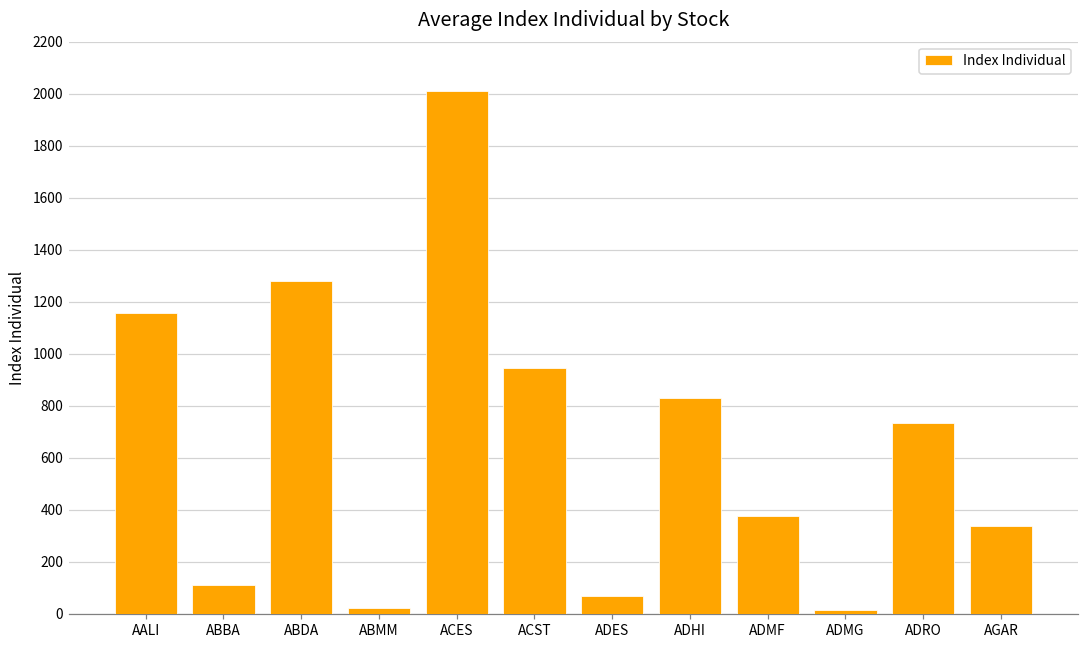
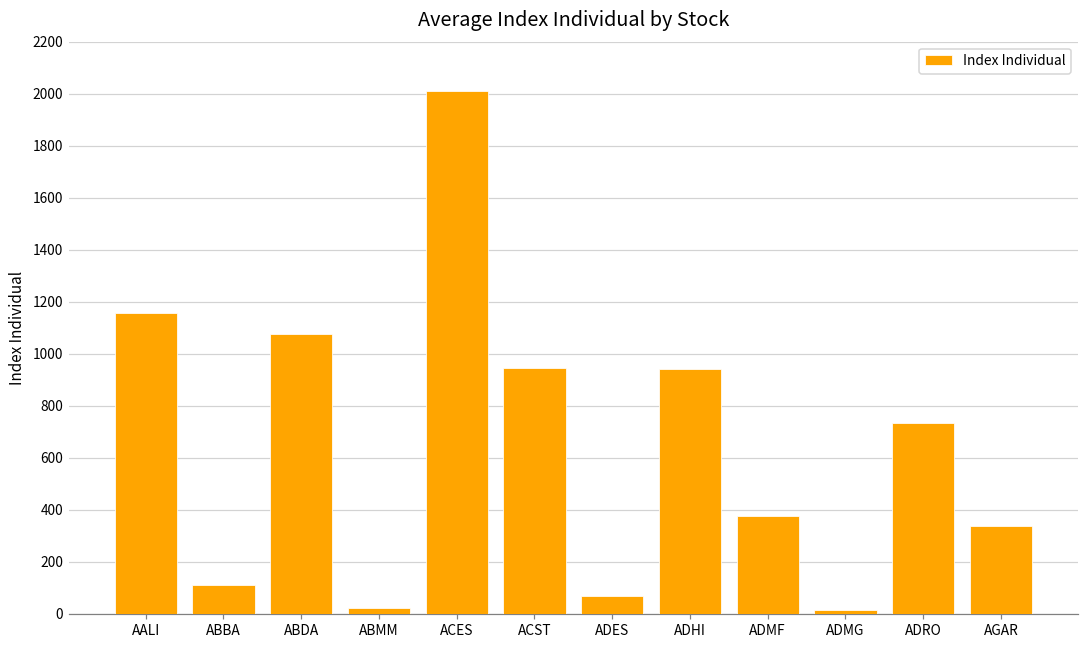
  {
    "AALI": 1150,
    "ABBA": 110,
-   "ABDA": 1280,
+   "ABDA": 1080,
    "ABMM": 20,
    "ACES": 2010,
    "ACST": 950,
    "ADES": 70,
-   "ADHI": 830,
+   "ADHI": 940,
    "ADMF": 380,
    "ADMG": 10,
    "ADRO": 730,
    "AGAR": 340
  }
